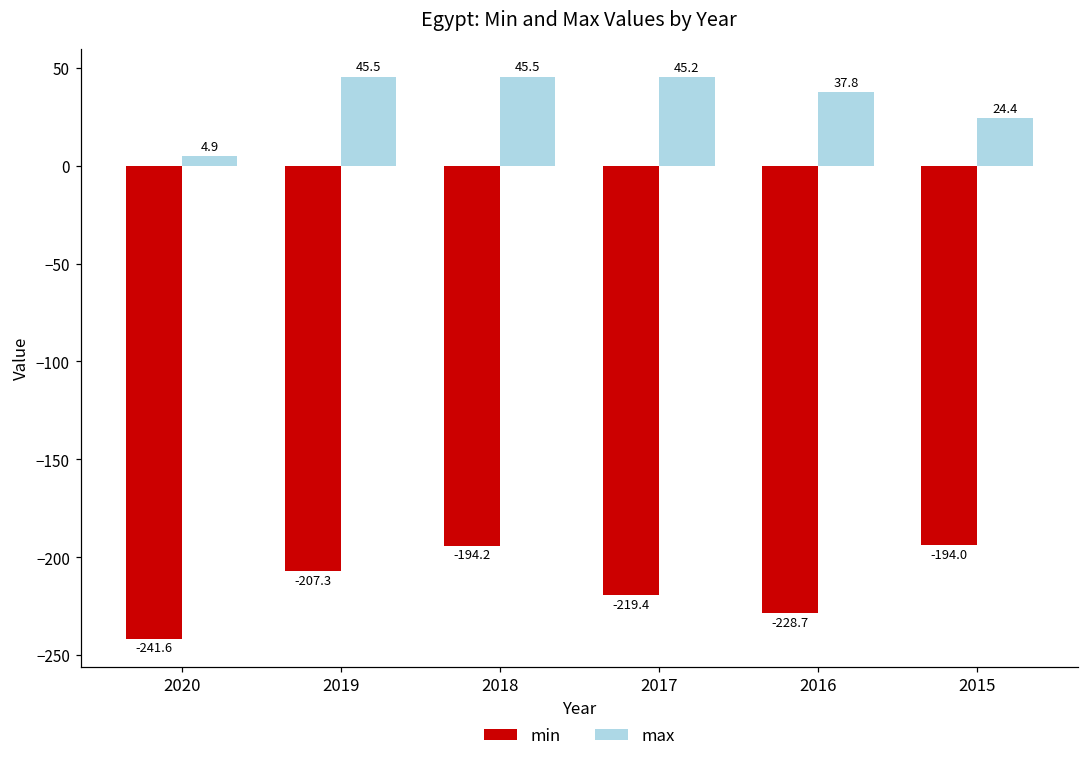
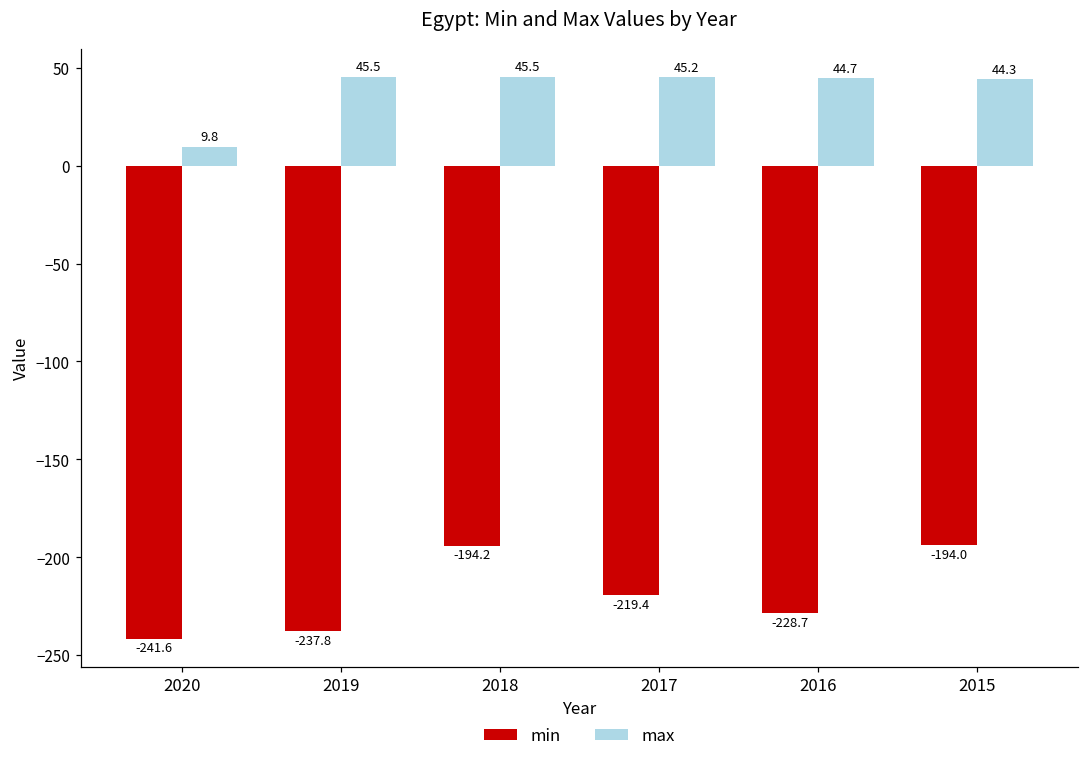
  {
    "min": {
      "2020": -241.6,
-     "2019": -207.3,
+     "2019": -237.8,
      "2018": -194.2,
      "2017": -219.4,
      "2016": -228.7,
      "2015": -194.0
    },
    "max": {
-     "2020": 4.9,
+     "2020": 9.8,
      "2019": 45.5,
      "2018": 45.5,
      "2017": 45.2,
-     "2016": 37.8,
-     "2015": 24.4
+     "2016": 44.7,
+     "2015": 44.3
    }
  }
